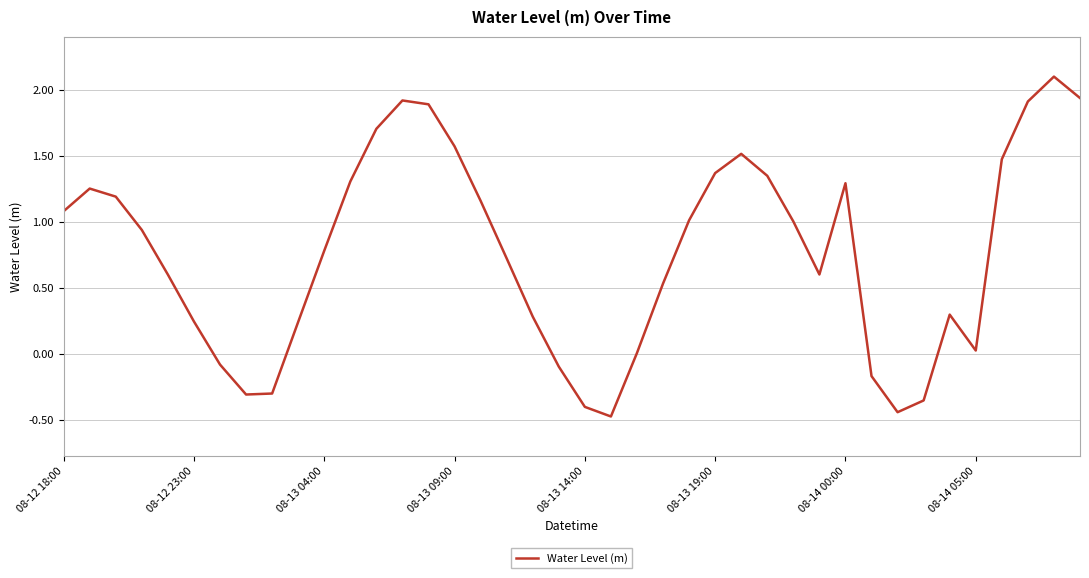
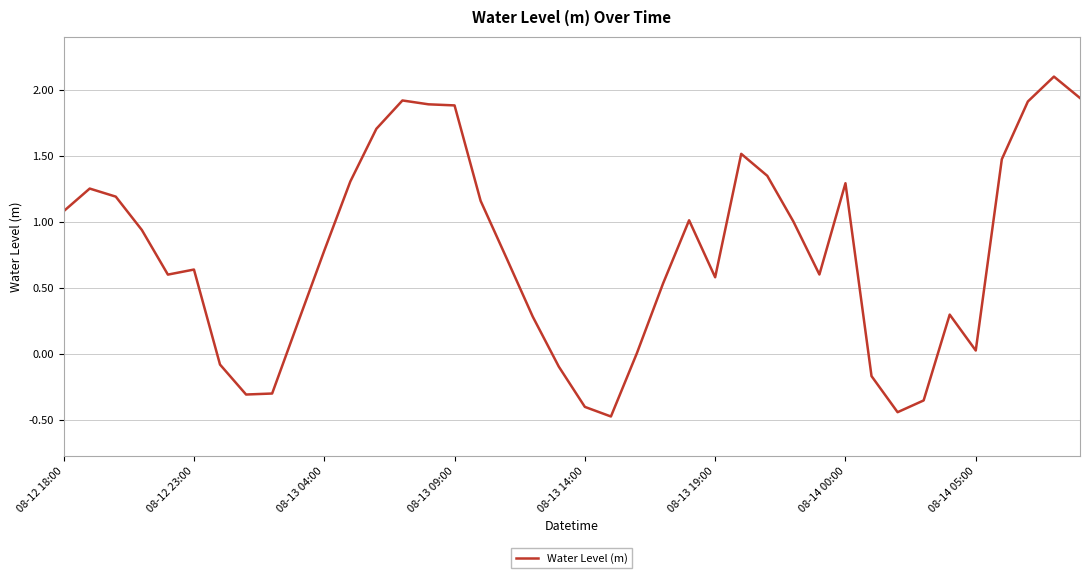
  {
    "08-12 18:00": 1.08,
-   "08-12 23:00": 0.25,
+   "08-12 23:00": 0.64,
    "08-13 04:00": 0.78,
-   "08-13 09:00": 1.57,
+   "08-13 09:00": 1.88,
    "08-13 14:00": -0.40,
-   "08-13 19:00": 1.37,
+   "08-13 19:00": 0.58,
    "08-14 00:00": 1.29,
    "08-14 05:00": 0.03
  }
